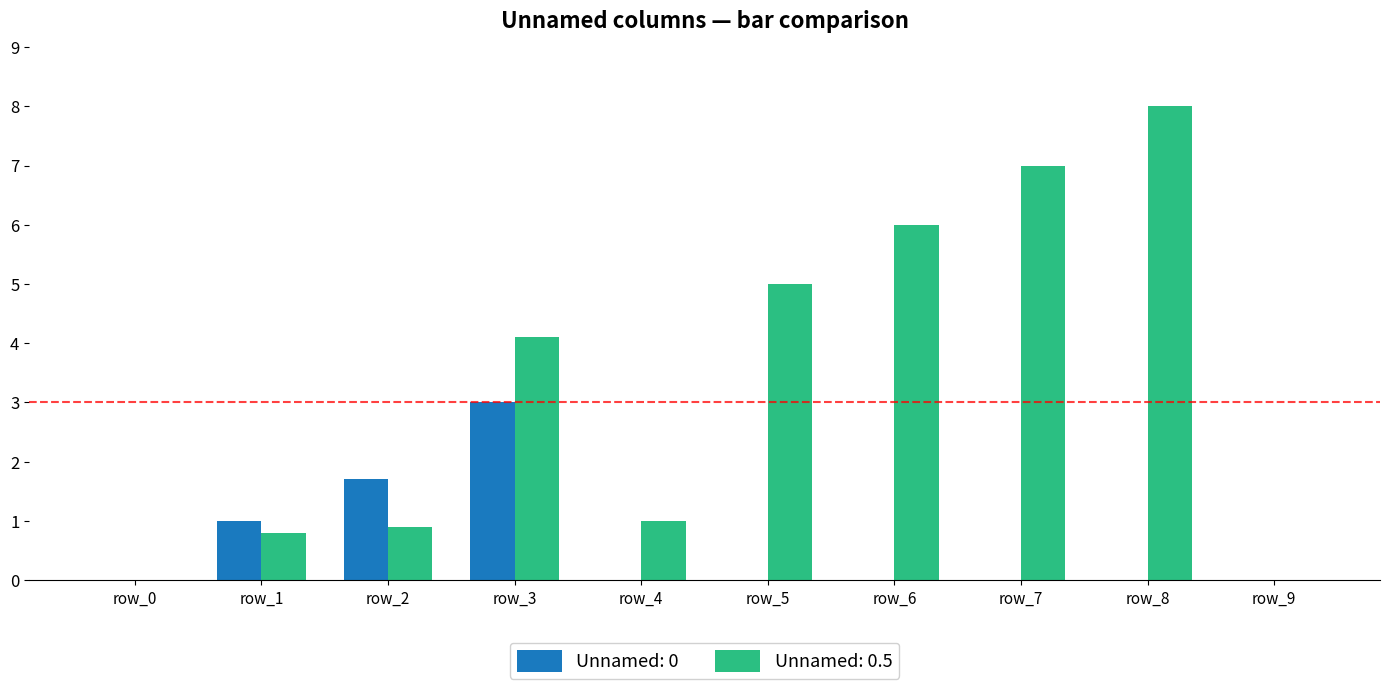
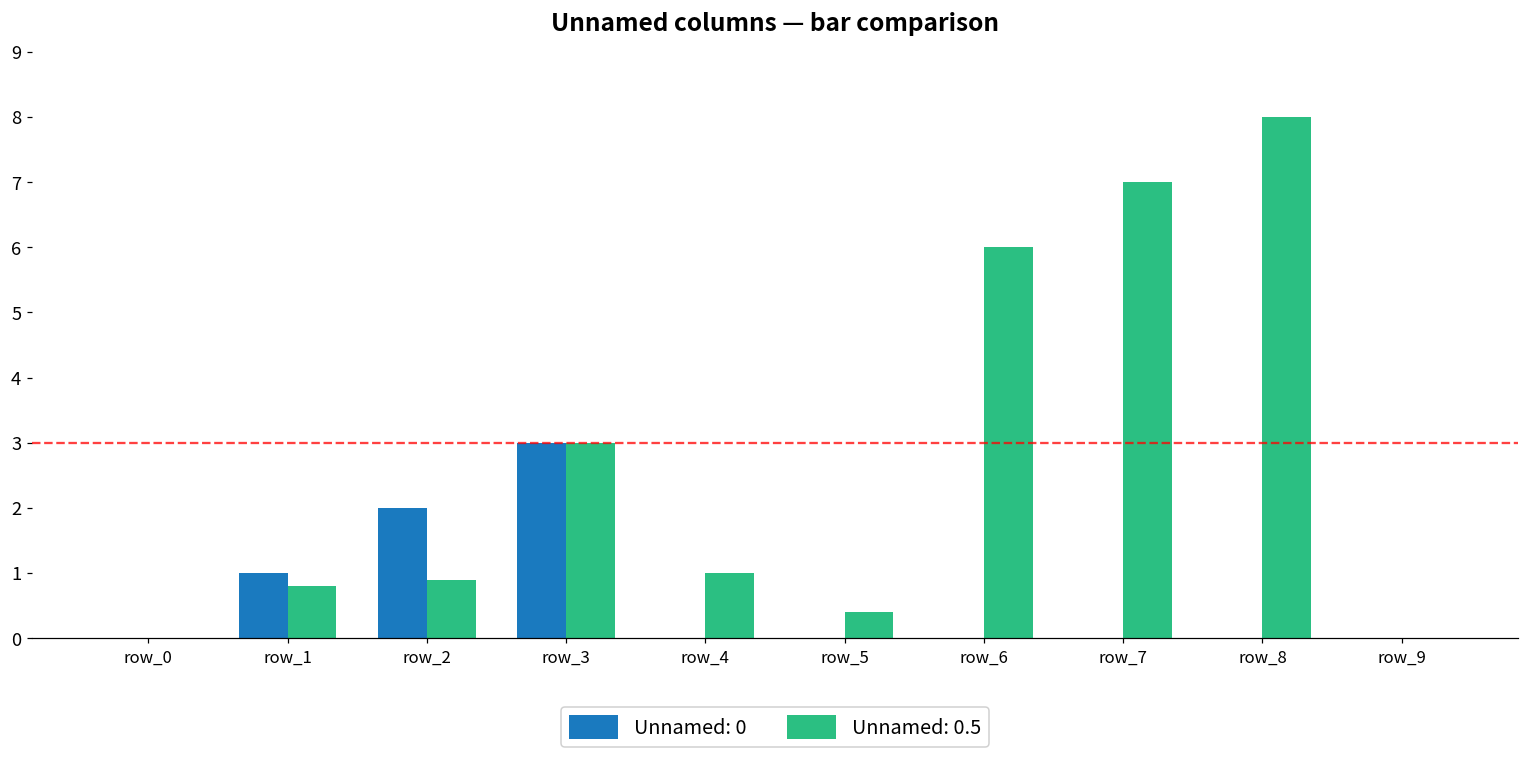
  {
    "Unnamed: 0": {
      "row_0": 0.0,
      "row_1": 1.0,
-     "row_2": 1.7,
+     "row_2": 2.0,
      "row_3": 3.0,
      "row_4": 0.0,
      "row_5": 0.0,
      "row_6": 0.0,
      "row_7": 0.0,
      "row_8": 0.0,
      "row_9": 0.0
    },
    "Unnamed: 0.5": {
      "row_0": 0.0,
      "row_1": 0.8,
      "row_2": 0.9,
-     "row_3": 4.1,
+     "row_3": 3.0,
      "row_4": 1.0,
-     "row_5": 5.0,
+     "row_5": 0.4,
      "row_6": 6.0,
      "row_7": 7.0,
      "row_8": 8.0,
      "row_9": 0.0
    }
  }
